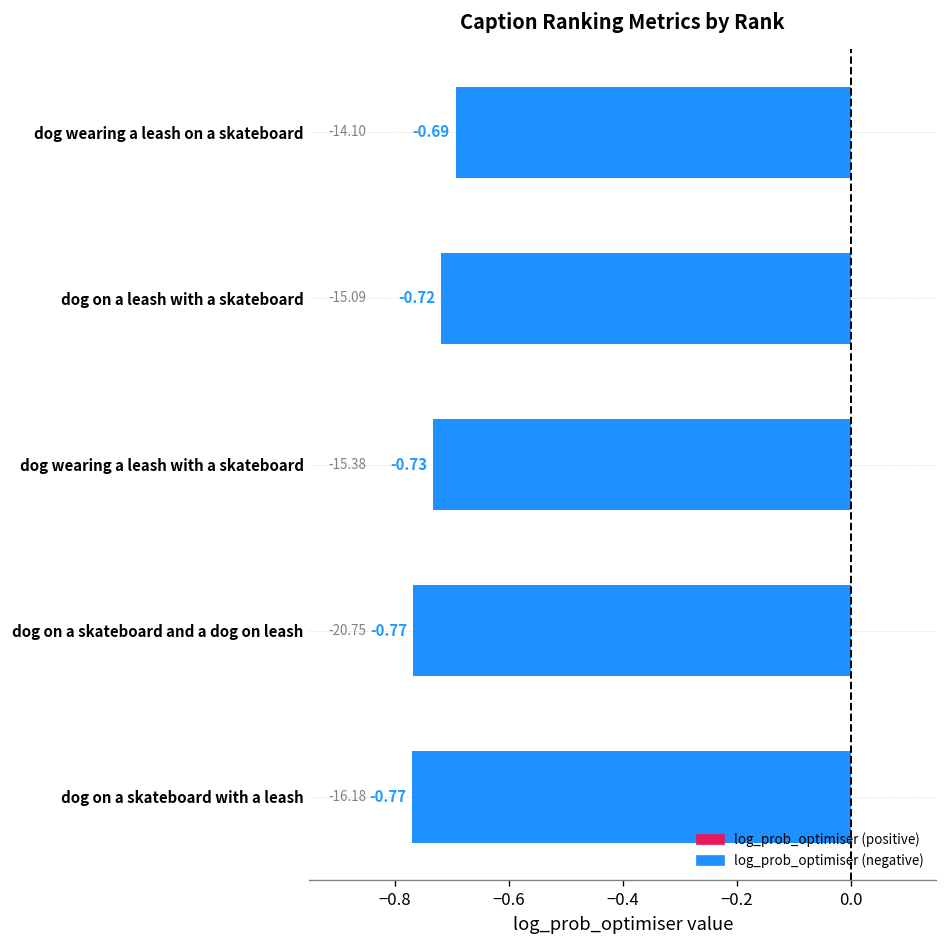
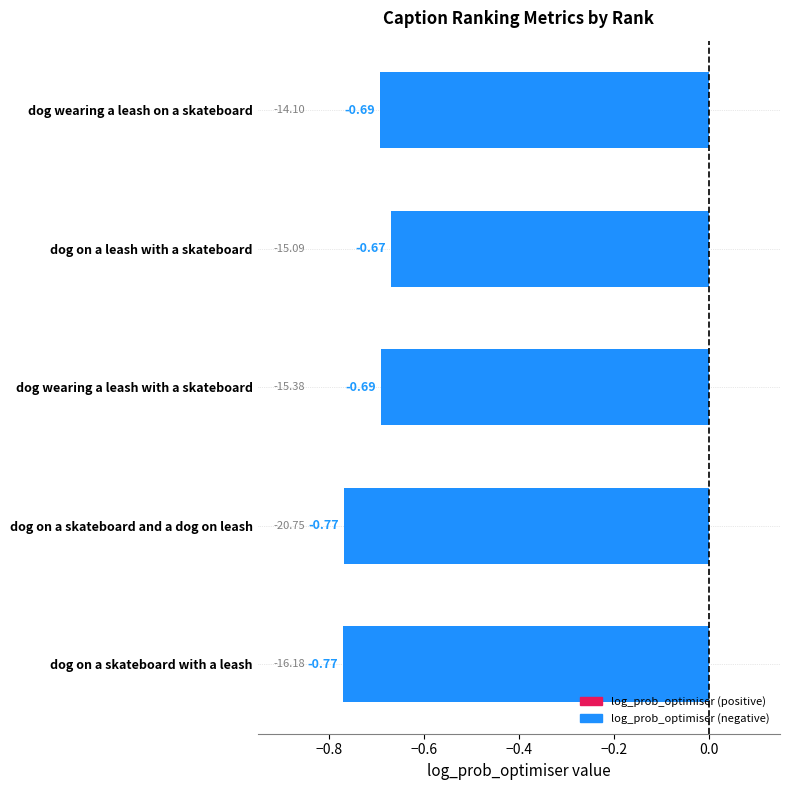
  {
    "dog wearing a leash on a skateboard": -0.69,
-   "dog on a leash with a skateboard": -0.72,
-   "dog wearing a leash with a skateboard": -0.73,
+   "dog on a leash with a skateboard": -0.67,
+   "dog wearing a leash with a skateboard": -0.69,
    "dog on a skateboard and a dog on leash": -0.77,
    "dog on a skateboard with a leash": -0.77
  }
